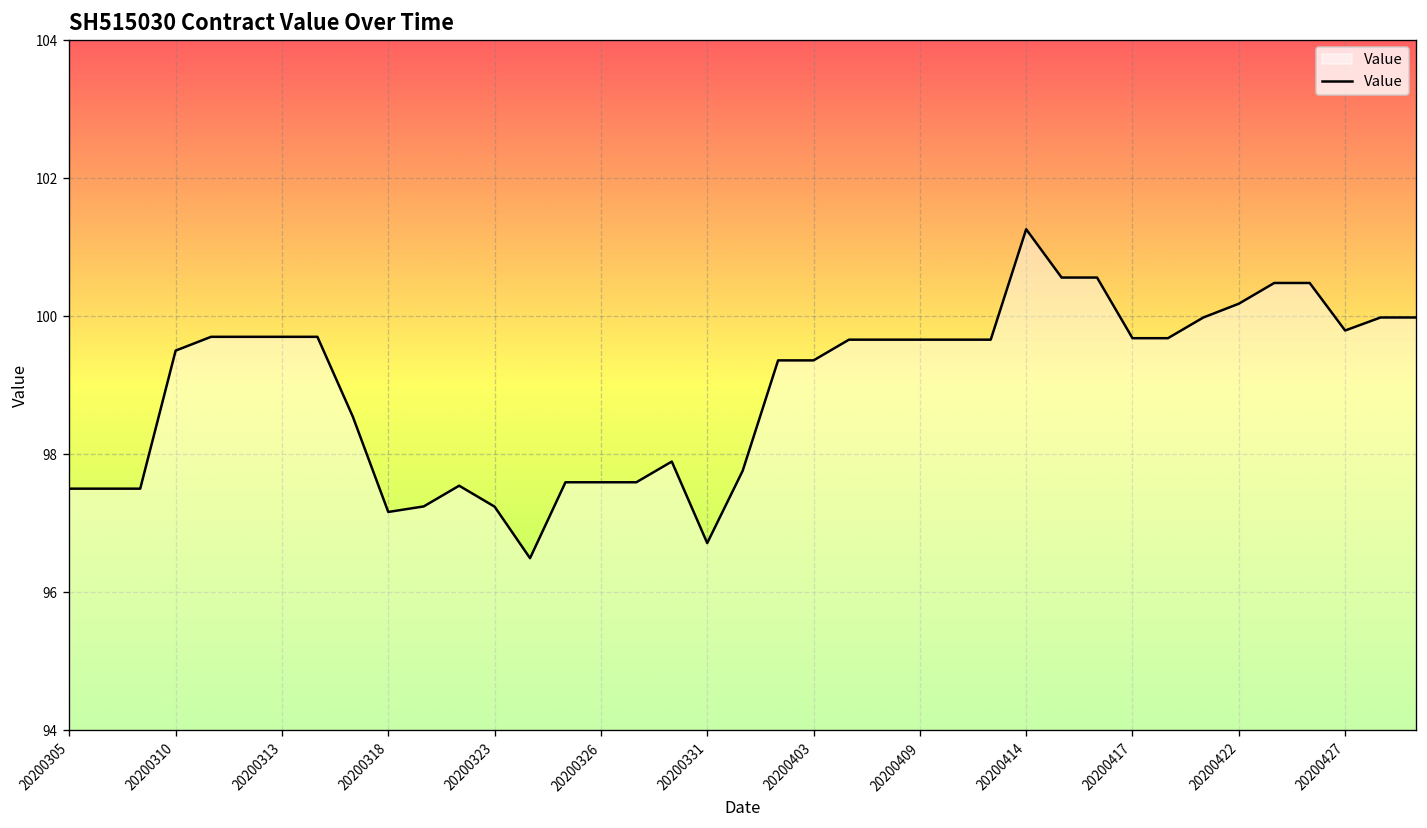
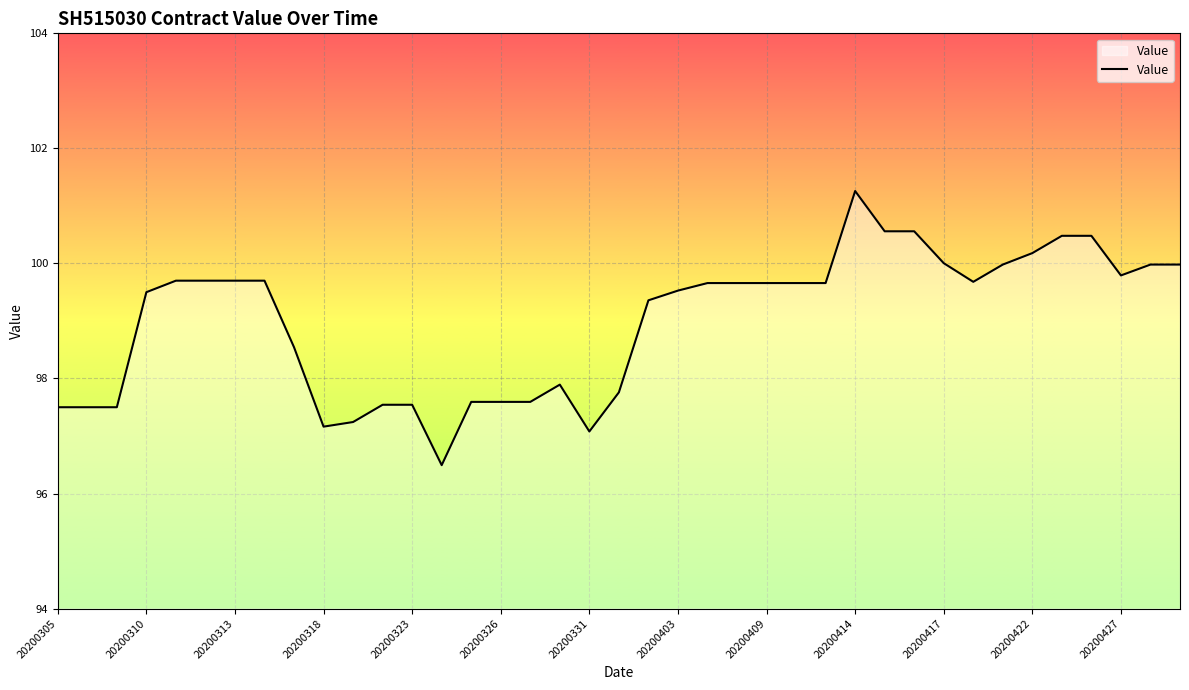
  {
    "20200305": 97.5,
    "20200310": 99.5,
    "20200313": 99.7,
    "20200318": 97.2,
-   "20200323": 97.2,
+   "20200323": 97.5,
    "20200326": 97.6,
-   "20200331": 96.7,
-   "20200403": 99.4,
+   "20200331": 97.1,
+   "20200403": 99.5,
    "20200409": 99.7,
    "20200414": 101.3,
-   "20200417": 99.7,
+   "20200417": 100.0,
    "20200422": 100.2,
    "20200427": 99.8
  }
